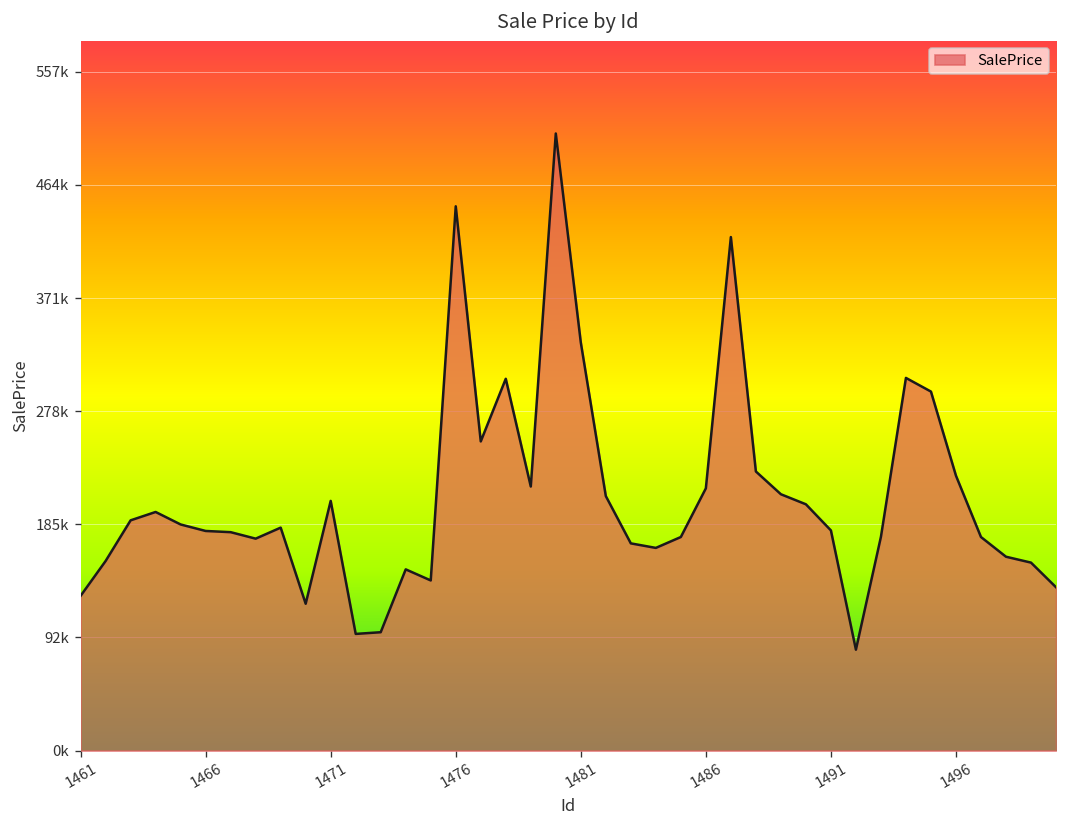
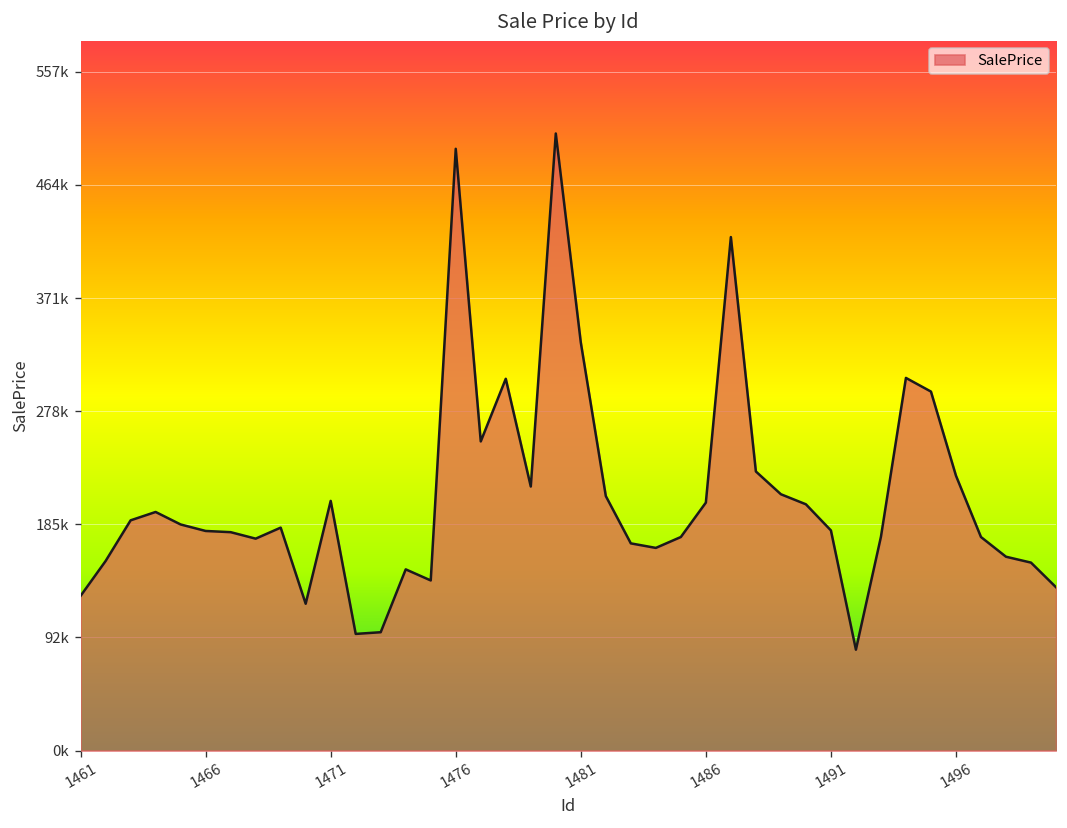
  {
    "1461": 127000,
    "1466": 180000,
    "1471": 205000,
-   "1476": 447000,
+   "1476": 495000,
    "1481": 335000,
-   "1486": 216000,
+   "1486": 204000,
    "1491": 181000,
    "1496": 226000
  }
